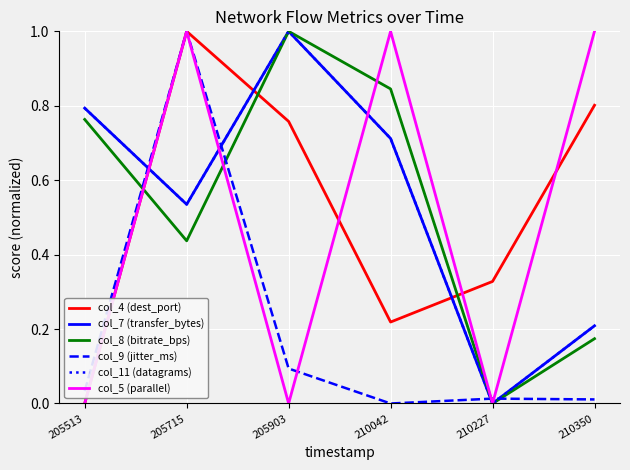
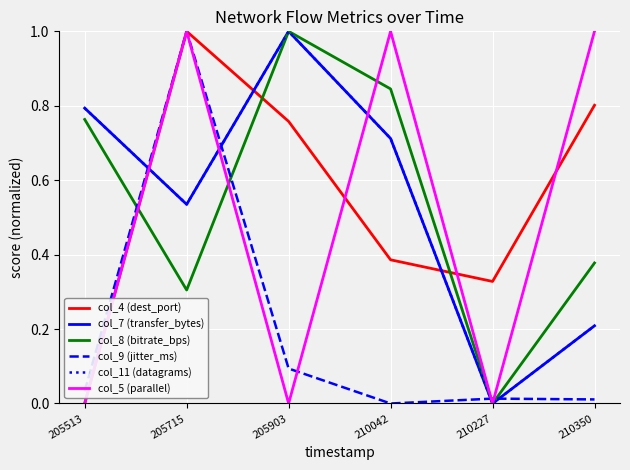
  {
    "col_4 (dest_port)": {
      "205903": 0.76,
-     "210042": 0.22,
+     "210042": 0.39,
      "210227": 0.33,
      "210350": 0.80
    },
    "col_8 (bitrate_bps)": {
      "205513": 0.76,
-     "205715": 0.44,
+     "205715": 0.30,
      "210042": 0.85,
-     "210350": 0.17
+     "210350": 0.38
    },
    "col_5 (parallel)": {
      "205903": 0.00,
      "210042": 1.00,
      "210350": 1.00
    }
  }
